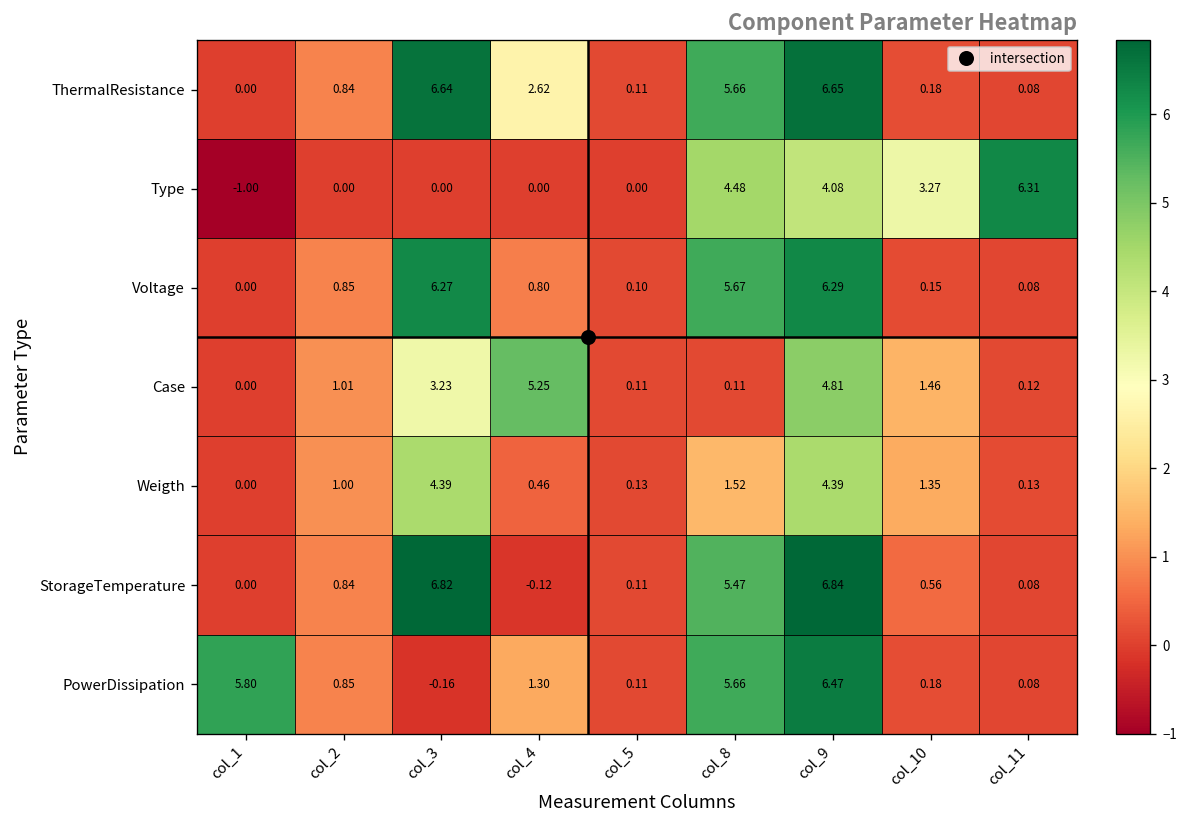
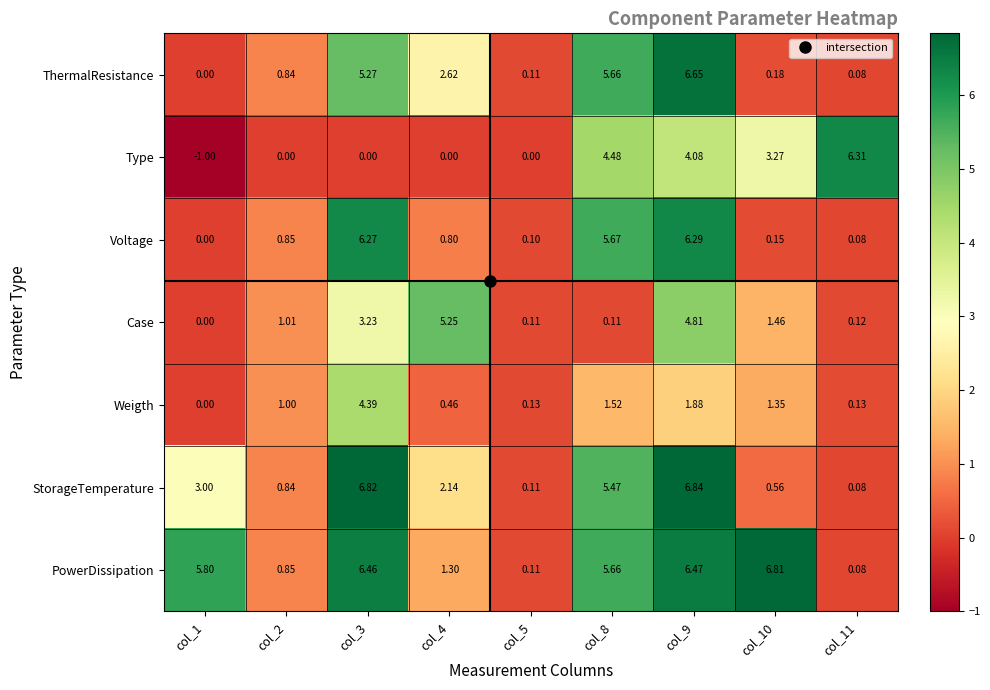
  {
    "ThermalResistance": {
      "col_1": 0.00,
      "col_2": 0.84,
-     "col_3": 6.64,
+     "col_3": 5.27,
      "col_4": 2.62,
      "col_5": 0.11,
      "col_8": 5.66,
      "col_9": 6.65,
      "col_10": 0.18,
      "col_11": 0.08
    },
    "Type": {
      "col_1": -1.00,
      "col_2": 0.00,
      "col_3": 0.00,
      "col_4": 0.00,
      "col_5": 0.00,
      "col_8": 4.48,
      "col_9": 4.08,
      "col_10": 3.27,
      "col_11": 6.31
    },
    "Voltage": {
      "col_1": 0.00,
      "col_2": 0.85,
      "col_3": 6.27,
      "col_4": 0.80,
      "col_5": 0.10,
      "col_8": 5.67,
      "col_9": 6.29,
      "col_10": 0.15,
      "col_11": 0.08
    },
    "Case": {
      "col_1": 0.00,
      "col_2": 1.01,
      "col_3": 3.23,
      "col_4": 5.25,
      "col_5": 0.11,
      "col_8": 0.11,
      "col_9": 4.81,
      "col_10": 1.46,
      "col_11": 0.12
    },
    "Weigth": {
      "col_1": 0.00,
      "col_2": 1.00,
      "col_3": 4.39,
      "col_4": 0.46,
      "col_5": 0.13,
      "col_8": 1.52,
-     "col_9": 4.39,
+     "col_9": 1.88,
      "col_10": 1.35,
      "col_11": 0.13
    },
    "StorageTemperature": {
-     "col_1": 0.00,
+     "col_1": 3.00,
      "col_2": 0.84,
      "col_3": 6.82,
-     "col_4": -0.12,
+     "col_4": 2.14,
      "col_5": 0.11,
      "col_8": 5.47,
      "col_9": 6.84,
      "col_10": 0.56,
      "col_11": 0.08
    },
    "PowerDissipation": {
      "col_1": 5.80,
      "col_2": 0.85,
-     "col_3": -0.16,
+     "col_3": 6.46,
      "col_4": 1.30,
      "col_5": 0.11,
      "col_8": 5.66,
      "col_9": 6.47,
-     "col_10": 0.18,
+     "col_10": 6.81,
      "col_11": 0.08
    }
  }
